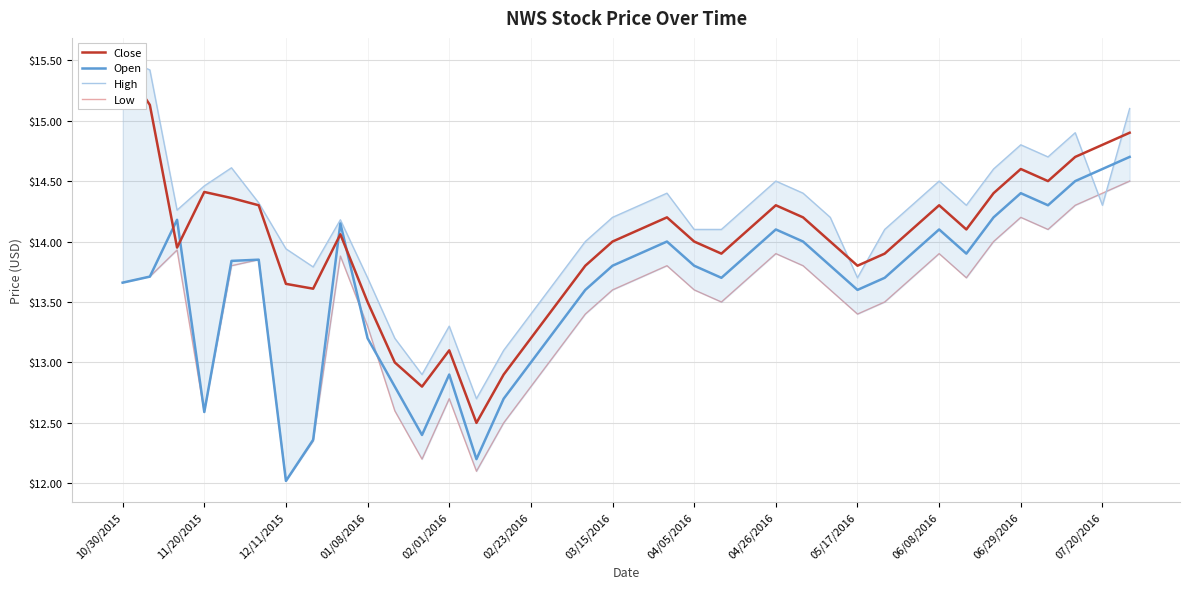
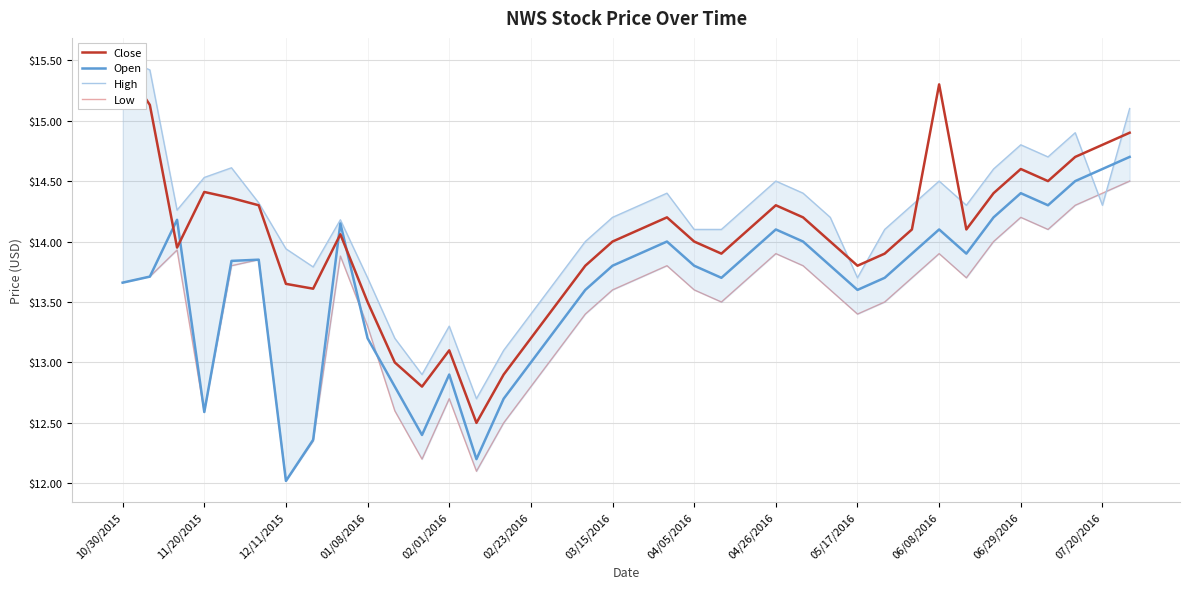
  {
    "Close": {
      "11/20/2015": "$14.4",
      "12/11/2015": "$13.65",
      "01/08/2016": "$13.5",
      "02/01/2016": "$13.1",
      "02/23/2016": "$13.2",
      "03/15/2016": "$14.0",
      "04/05/2016": "$14.0",
      "04/26/2016": "$14.3",
      "05/17/2016": "$13.8",
-     "06/08/2016": "$14.3",
+     "06/08/2016": "$15.3",
      "06/29/2016": "$14.6",
      "07/20/2016": "$14.8"
    },
    "High": {
-     "11/20/2015": "$14.46",
+     "11/20/2015": "$14.53",
      "07/20/2016": "$14.30"
    },
    "Low": {
      "01/08/2016": "$13.30",
      "02/01/2016": "$12.70",
      "02/23/2016": "$12.80",
      "03/15/2016": "$13.60",
      "04/05/2016": "$13.60",
      "04/26/2016": "$13.90",
      "05/17/2016": "$13.40",
      "06/08/2016": "$13.90",
      "06/29/2016": "$14.20"
    }
  }
